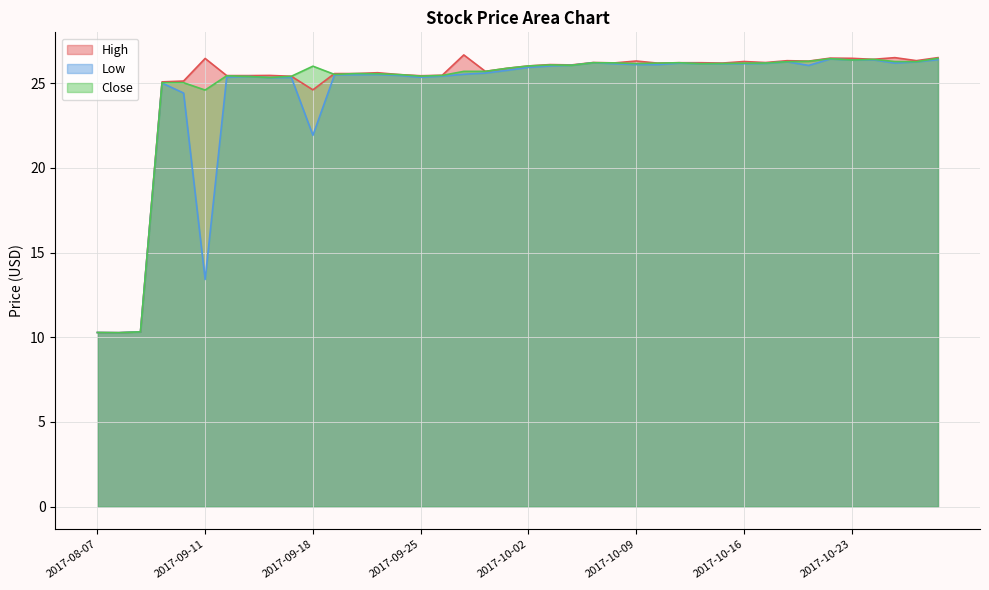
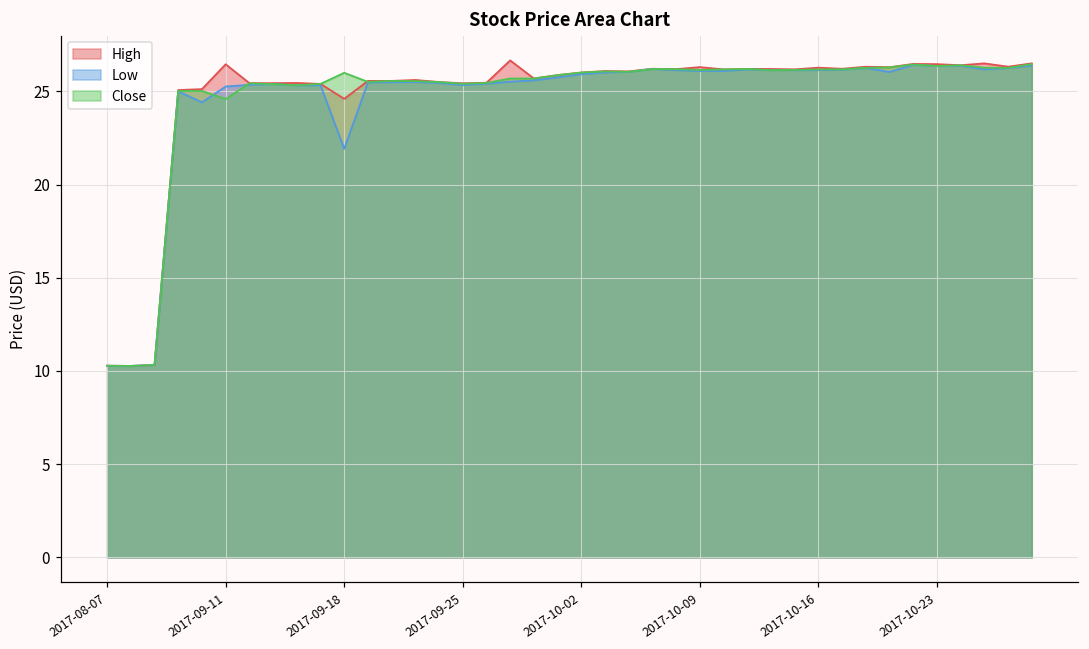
  {
    "High": {
      "2017-09-11": 26.5,
      "2017-09-18": 24.6,
      "2017-10-09": 26.3
    },
    "Low": {
-     "2017-09-11": 13.4,
+     "2017-09-11": 25.3,
      "2017-09-18": 21.9
    },
    "Close": {
      "2017-09-11": 24.6,
      "2017-09-18": 26.0
    }
  }
